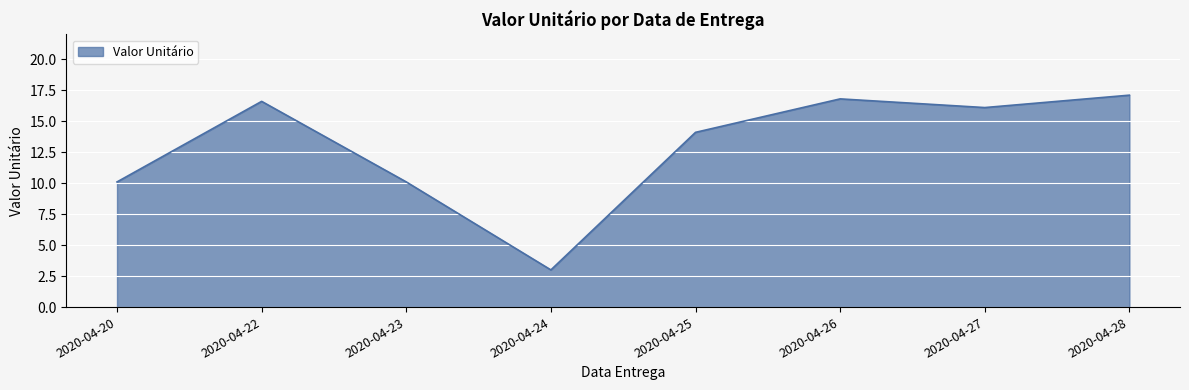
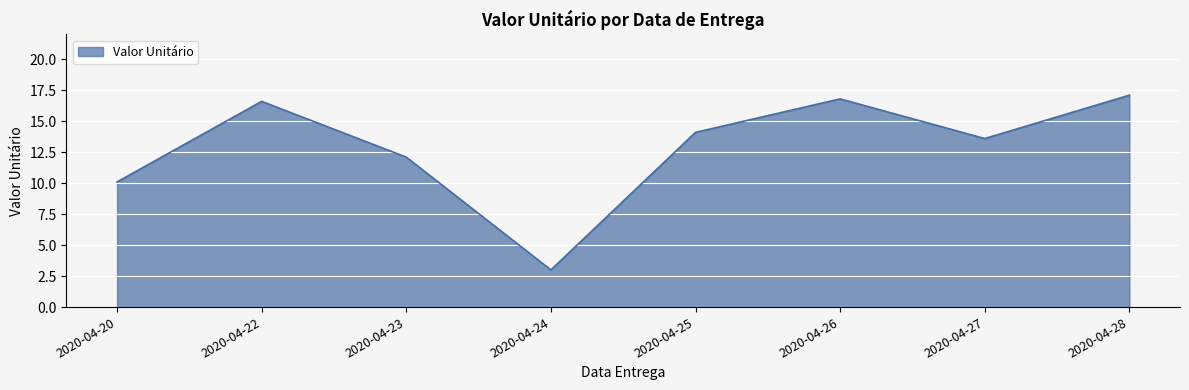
  {
    "2020-04-20": 10.1,
    "2020-04-22": 16.6,
-   "2020-04-23": 10.1,
+   "2020-04-23": 12.1,
    "2020-04-24": 3.0,
    "2020-04-25": 14.1,
    "2020-04-26": 16.8,
-   "2020-04-27": 16.1,
+   "2020-04-27": 13.6,
    "2020-04-28": 17.1
  }
